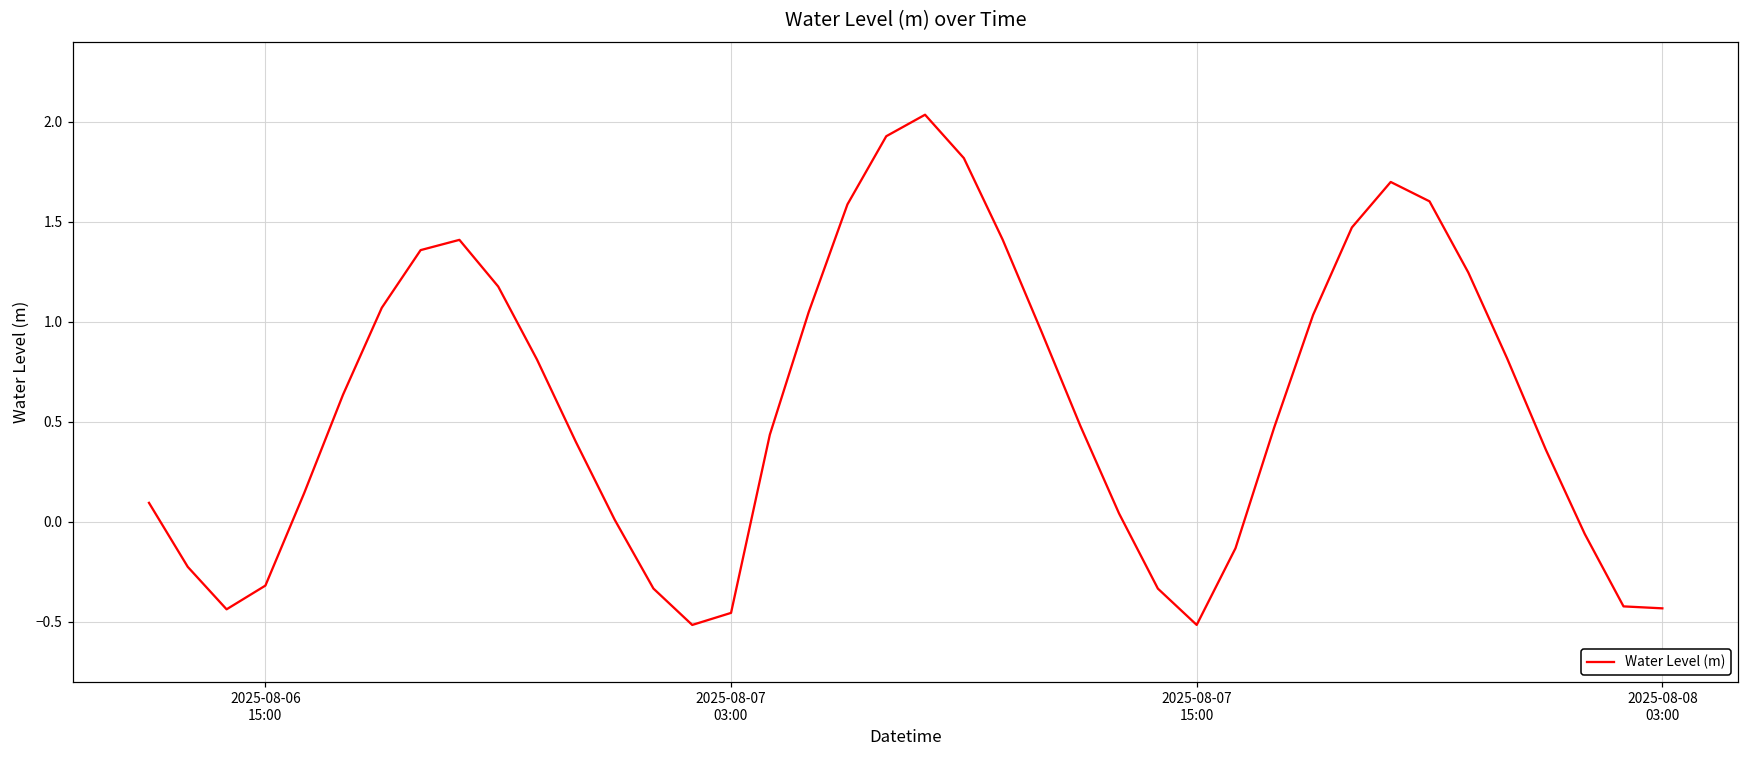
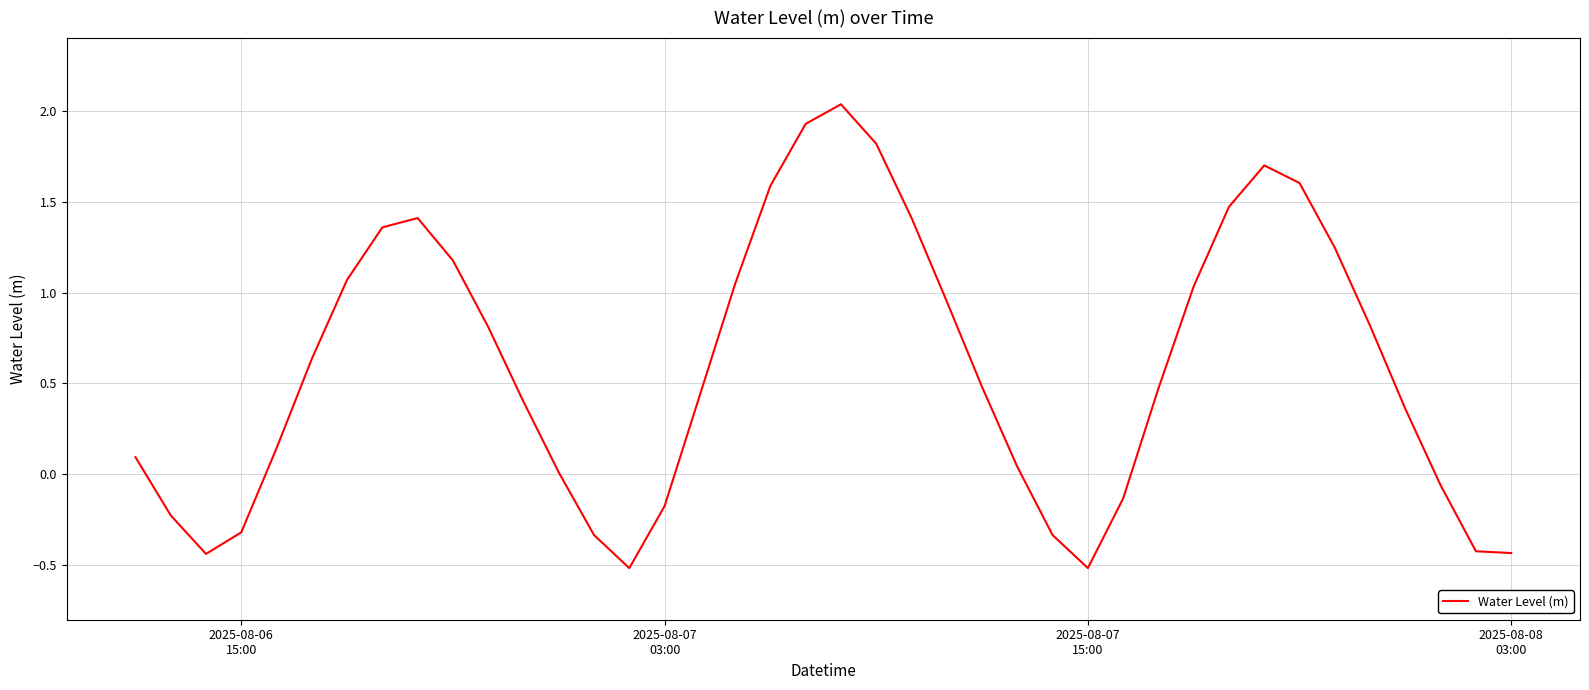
  {
    "2025-08-06 15:00": -0.32,
-   "2025-08-07 03:00": -0.46,
+   "2025-08-07 03:00": -0.17,
    "2025-08-07 15:00": -0.52,
    "2025-08-08 03:00": -0.43
  }
